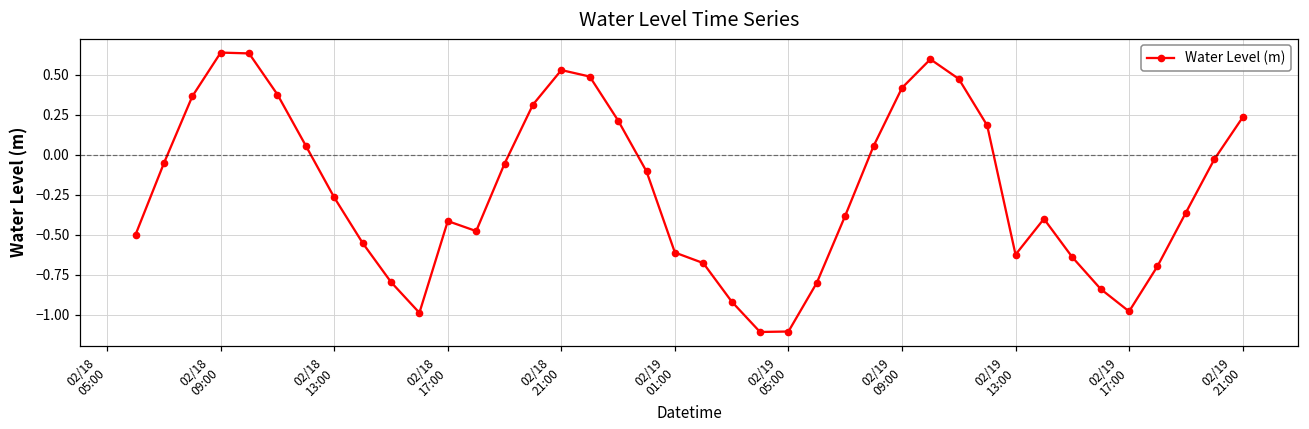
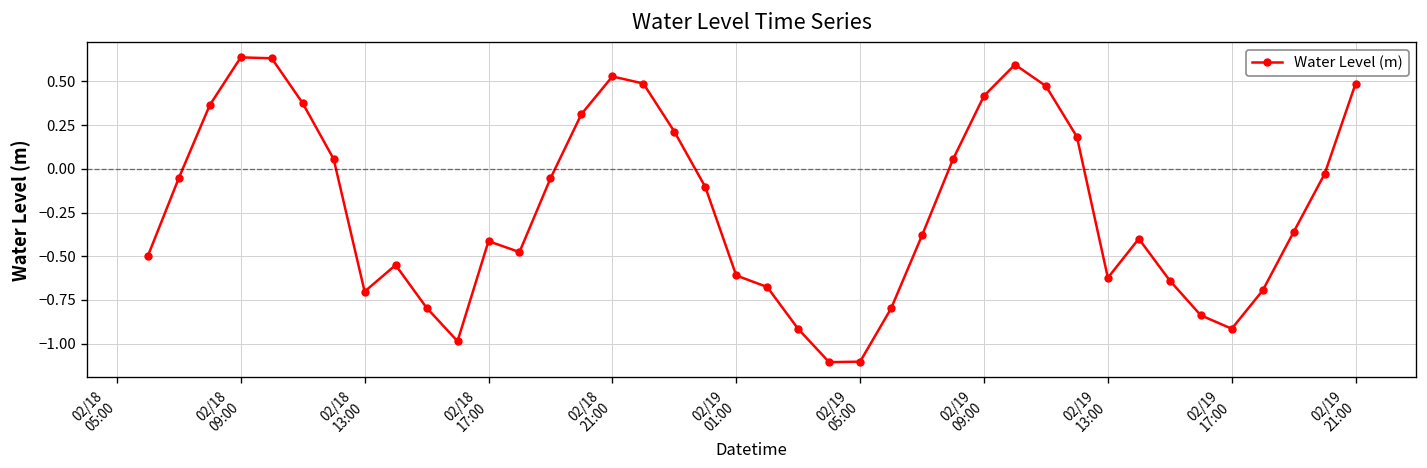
  {
    "02/18 09:00": 0.64,
-   "02/18 13:00": -0.27,
+   "02/18 13:00": -0.70,
    "02/18 17:00": -0.41,
    "02/18 21:00": 0.53,
    "02/19 01:00": -0.61,
    "02/19 05:00": -1.10,
    "02/19 09:00": 0.42,
    "02/19 13:00": -0.62,
-   "02/19 17:00": -0.98,
-   "02/19 21:00": 0.23
+   "02/19 17:00": -0.92,
+   "02/19 21:00": 0.49
  }
